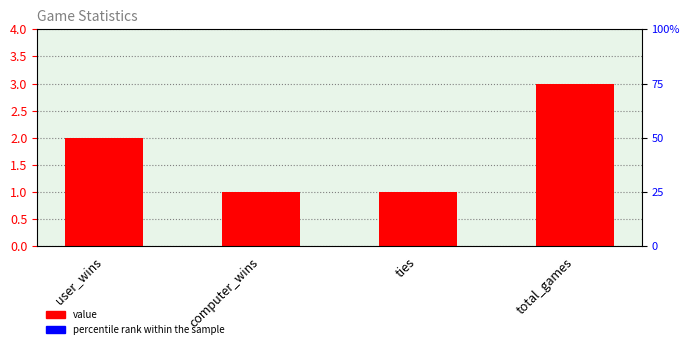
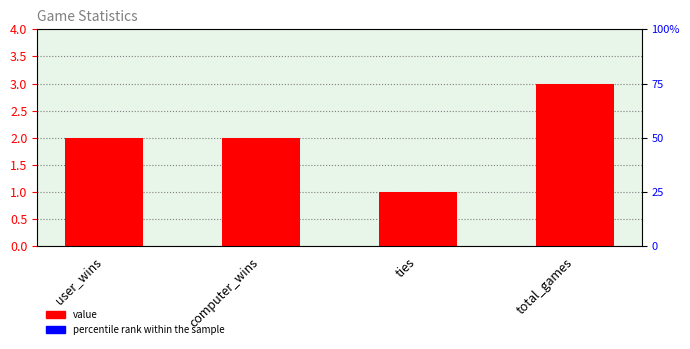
  {
    "user_wins": 2,
-   "computer_wins": 1,
+   "computer_wins": 2,
    "ties": 1,
    "total_games": 3
  }
